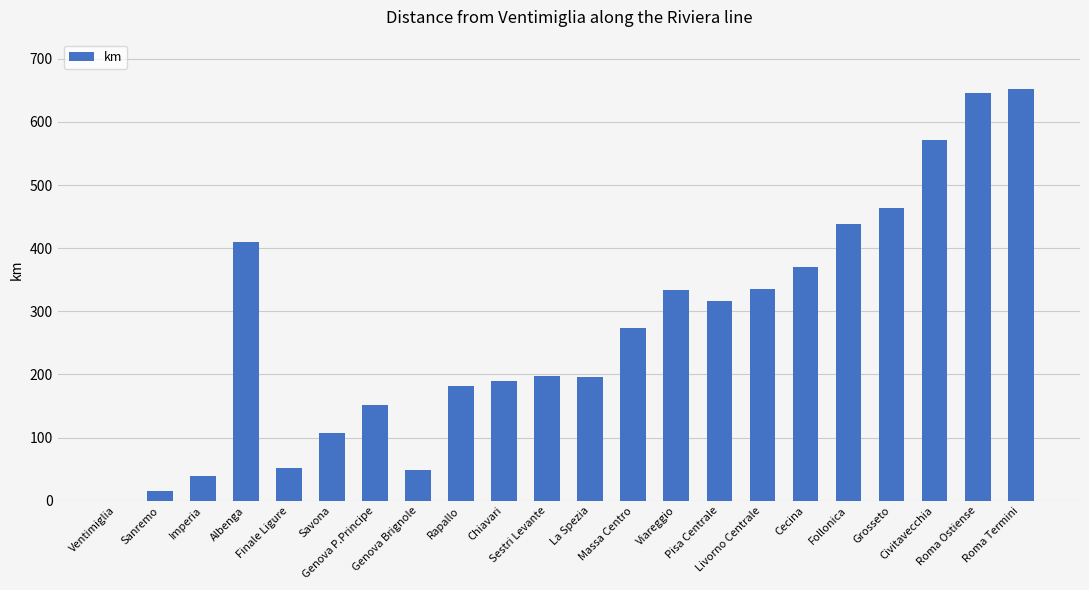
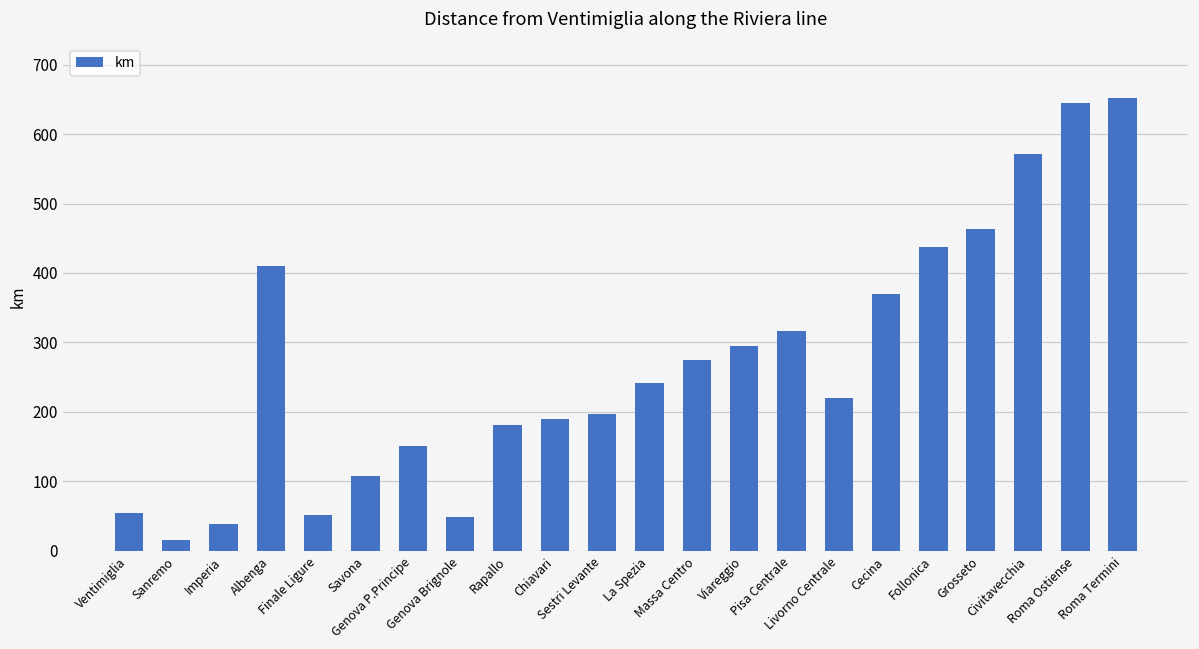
  {
-   "Ventimiglia": 0,
+   "Ventimiglia": 50,
    "Sanremo": 20,
    "Imperia": 40,
    "Albenga": 410,
    "Finale Ligure": 50,
    "Savona": 110,
    "Genova P.Principe": 150,
    "Genova Brignole": 50,
    "Rapallo": 180,
    "Chiavari": 190,
    "Sestri Levante": 200,
-   "La Spezia": 200,
+   "La Spezia": 240,
    "Massa Centro": 270,
-   "Viareggio": 330,
+   "Viareggio": 300,
    "Pisa Centrale": 320,
-   "Livorno Centrale": 340,
+   "Livorno Centrale": 220,
    "Cecina": 370,
    "Follonica": 440,
    "Grosseto": 460,
    "Civitavecchia": 570,
    "Roma Ostiense": 650,
    "Roma Termini": 650
  }
